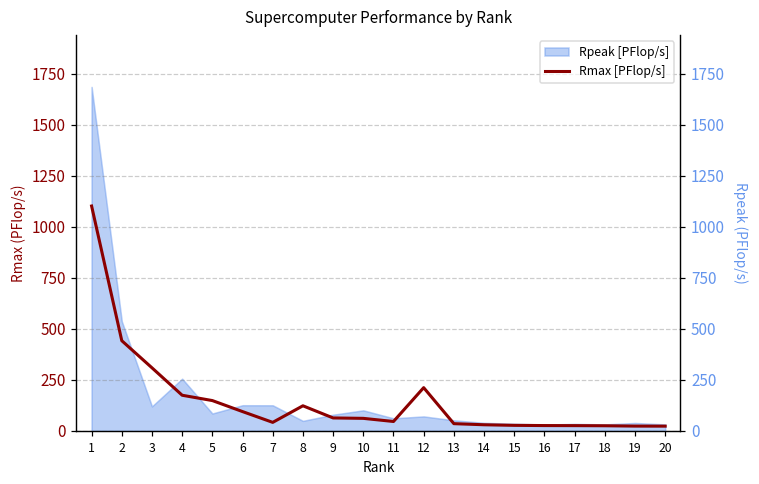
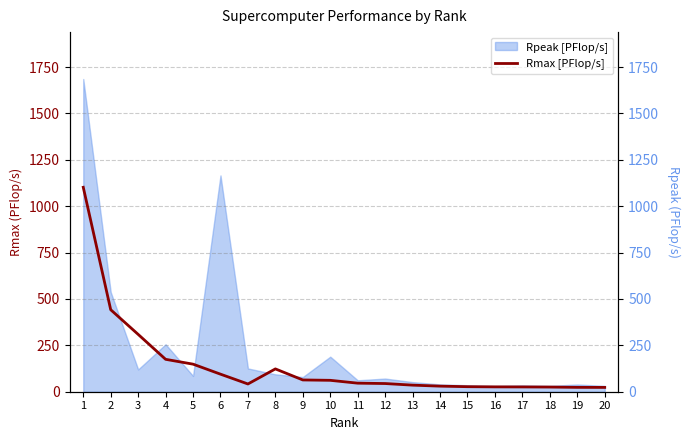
  {
    "Rmax [PFlop/s]": {
      "1": 1100,
      "2": 440,
      "3": 310,
      "4": 170,
      "5": 150,
      "6": 90,
      "7": 40,
      "8": 120,
      "9": 60,
      "10": 60,
      "11": 50,
-     "12": 210,
+     "12": 40,
      "13": 40,
      "19": 20
    },
    "Rpeak [PFlop/s]": {
      "1": 1690,
      "2": 540,
      "3": 120,
      "4": 260,
      "5": 90,
-     "6": 130,
+     "6": 1170,
      "7": 130,
-     "8": 50,
+     "8": 90,
      "9": 80,
-     "10": 100,
+     "10": 190,
      "11": 60,
      "12": 70,
      "13": 50,
      "19": 40
    }
  }
